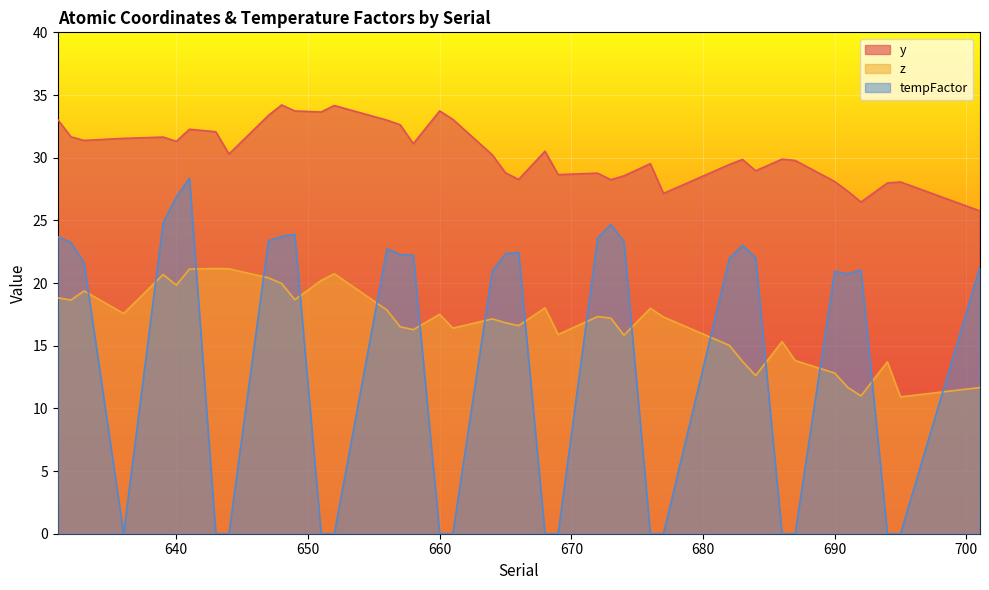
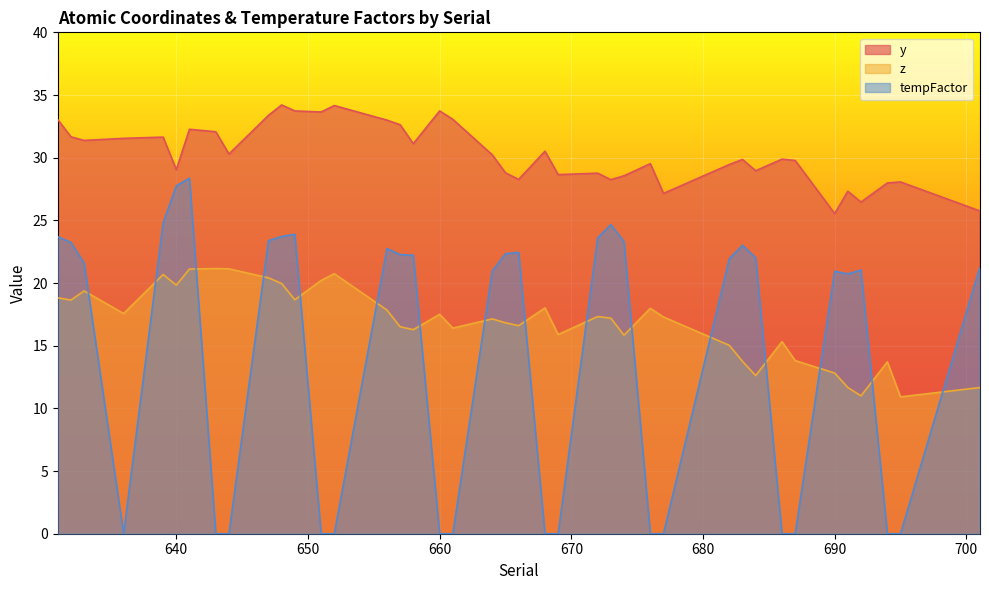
  {
    "y": {
-     "640": 31.3,
+     "640": 29.0,
      "660": 33.7,
-     "690": 28.1
+     "690": 25.5
    },
    "z": {
      "640": 19.8,
      "660": 17.5,
      "690": 12.8
    },
    "tempFactor": {
-     "640": 26.9,
+     "640": 27.8,
      "660": 0.0,
      "690": 20.9
    }
  }
